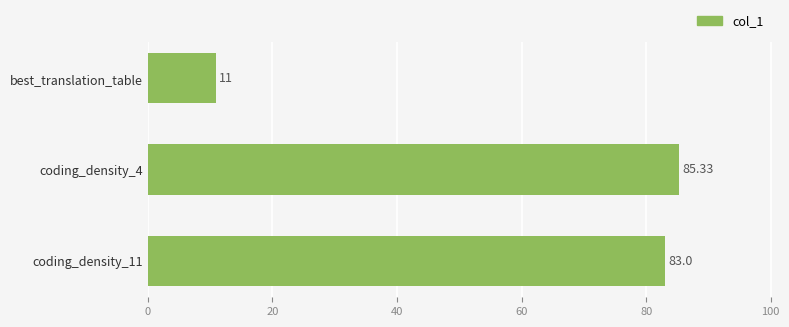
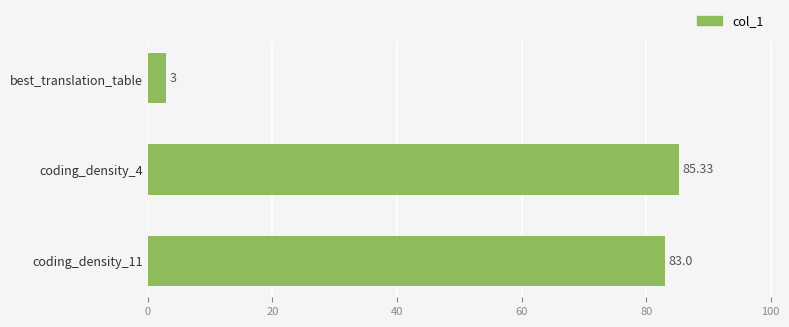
  {
-   "best_translation_table": 11,
+   "best_translation_table": 3,
    "coding_density_4": 85.33,
    "coding_density_11": 83.0
  }
